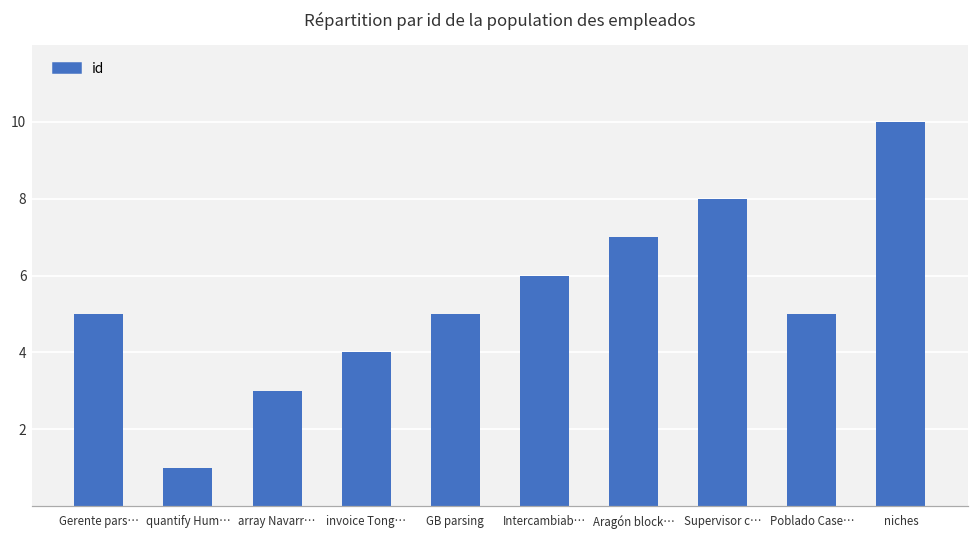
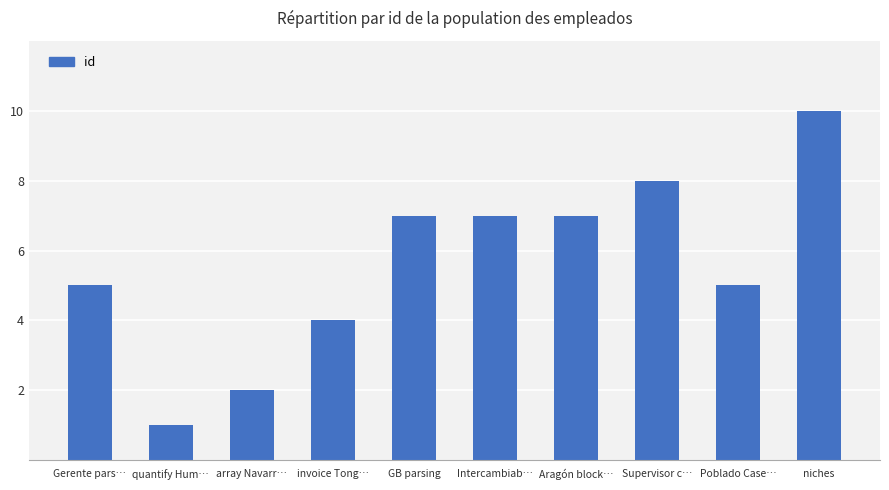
  {
    "Gerente pars…": 5,
    "quantify Hum…": 1,
-   "array Navarr…": 3,
+   "array Navarr…": 2,
    "invoice Tong…": 4,
-   "GB parsing": 5,
-   "Intercambiab…": 6,
+   "GB parsing": 7,
+   "Intercambiab…": 7,
    "Aragón block…": 7,
    "Supervisor c…": 8,
    "Poblado Case…": 5,
    "niches": 10
  }
